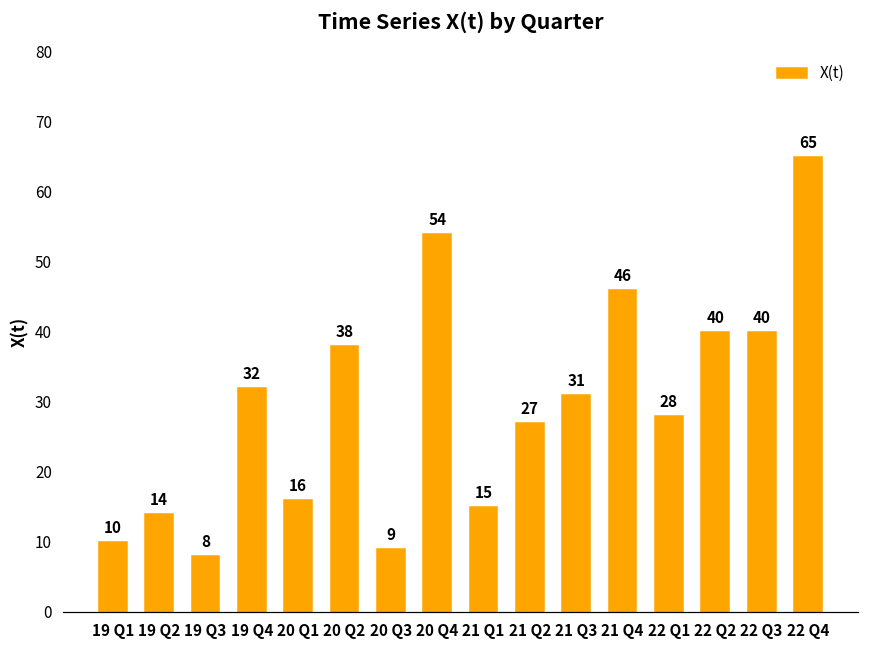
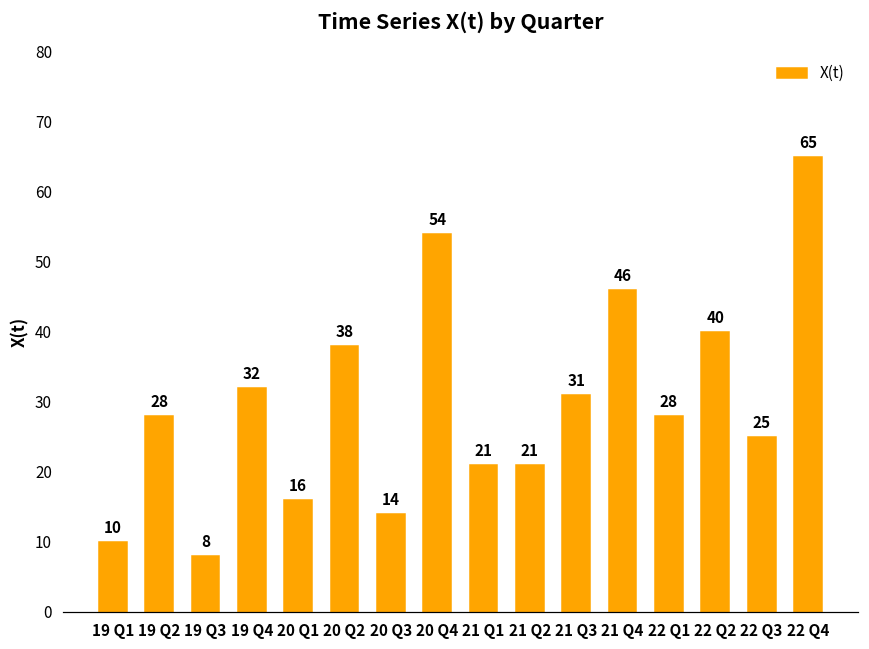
  {
    "19 Q1": 10,
-   "19 Q2": 14,
+   "19 Q2": 28,
    "19 Q3": 8,
    "19 Q4": 32,
    "20 Q1": 16,
    "20 Q2": 38,
-   "20 Q3": 9,
+   "20 Q3": 14,
    "20 Q4": 54,
-   "21 Q1": 15,
-   "21 Q2": 27,
+   "21 Q1": 21,
+   "21 Q2": 21,
    "21 Q3": 31,
    "21 Q4": 46,
    "22 Q1": 28,
    "22 Q2": 40,
-   "22 Q3": 40,
+   "22 Q3": 25,
    "22 Q4": 65
  }
